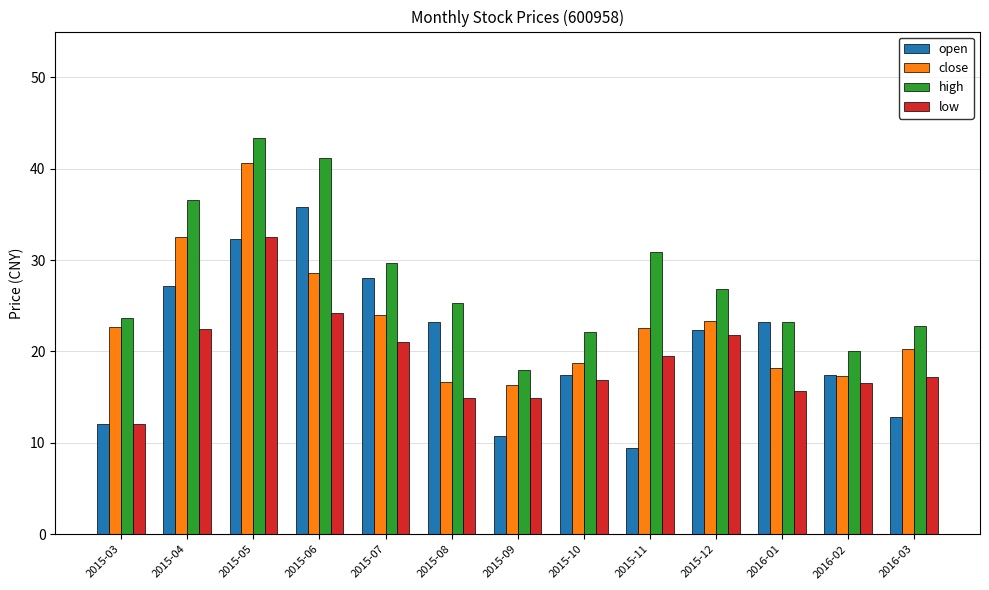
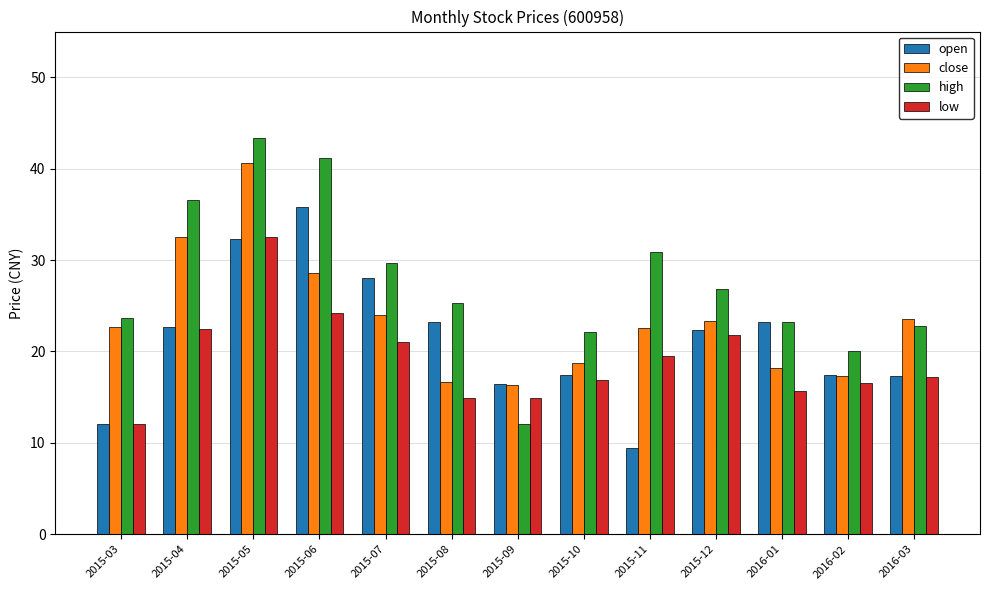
  {
    "open": {
      "2015-03": 12,
-     "2015-04": 27,
+     "2015-04": 23,
      "2015-05": 32,
      "2015-06": 36,
      "2015-07": 28,
      "2015-08": 23,
-     "2015-09": 11,
+     "2015-09": 16,
      "2015-10": 17,
      "2015-11": 9,
      "2015-12": 22,
      "2016-01": 23,
      "2016-02": 17,
-     "2016-03": 13
+     "2016-03": 17
    },
    "close": {
      "2015-03": 23,
      "2015-04": 32,
      "2015-05": 41,
      "2015-06": 29,
      "2015-07": 24,
      "2015-08": 17,
      "2015-09": 16,
      "2015-10": 19,
      "2015-11": 23,
      "2015-12": 23,
      "2016-01": 18,
      "2016-02": 17,
-     "2016-03": 20
+     "2016-03": 24
    },
    "high": {
      "2015-03": 24,
      "2015-04": 37,
      "2015-05": 43,
      "2015-06": 41,
      "2015-07": 30,
      "2015-08": 25,
-     "2015-09": 18,
+     "2015-09": 12,
      "2015-10": 22,
      "2015-11": 31,
      "2015-12": 27,
      "2016-01": 23,
      "2016-02": 20,
      "2016-03": 23
    },
    "low": {
      "2015-03": 12,
      "2015-04": 22,
      "2015-05": 32,
      "2015-06": 24,
      "2015-07": 21,
      "2015-08": 15,
      "2015-09": 15,
      "2015-10": 17,
      "2015-11": 19,
      "2015-12": 22,
      "2016-01": 16,
      "2016-02": 17,
      "2016-03": 17
    }
  }
